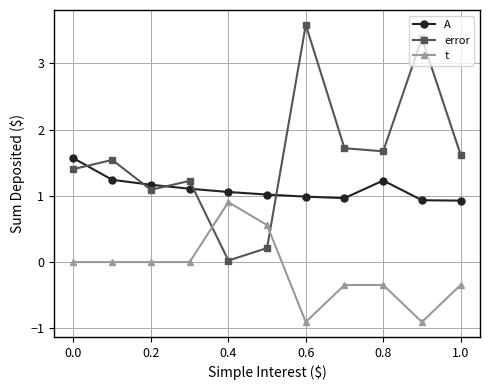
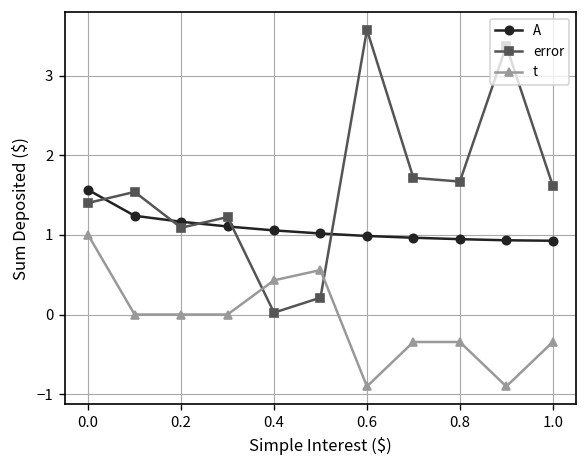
  {
    "A": {
      "0.0": 1.6,
      "0.2": 1.2,
      "0.4": 1.1,
      "0.6": 1.0,
-     "0.8": 1.2,
+     "0.8": 0.9,
      "1.0": 0.9
    },
    "error": {
      "0.0": 1.4,
      "0.2": 1.1,
      "0.4": 0.0,
      "0.6": 3.6,
      "0.8": 1.7,
      "1.0": 1.6
    },
    "t": {
-     "0.0": 0,
+     "0.0": 1,
      "0.2": 0.0,
-     "0.4": 0.9,
+     "0.4": 0.4,
      "0.6": -0.9,
      "0.8": -0.3,
      "1.0": -0.3
    }
  }
